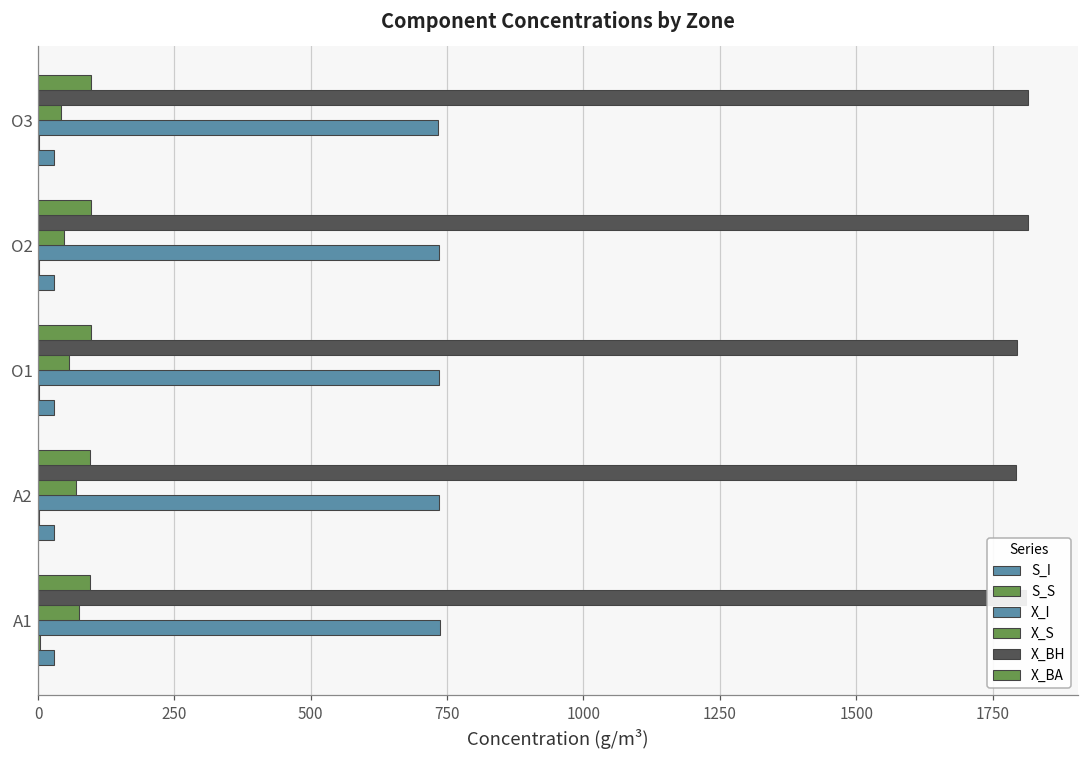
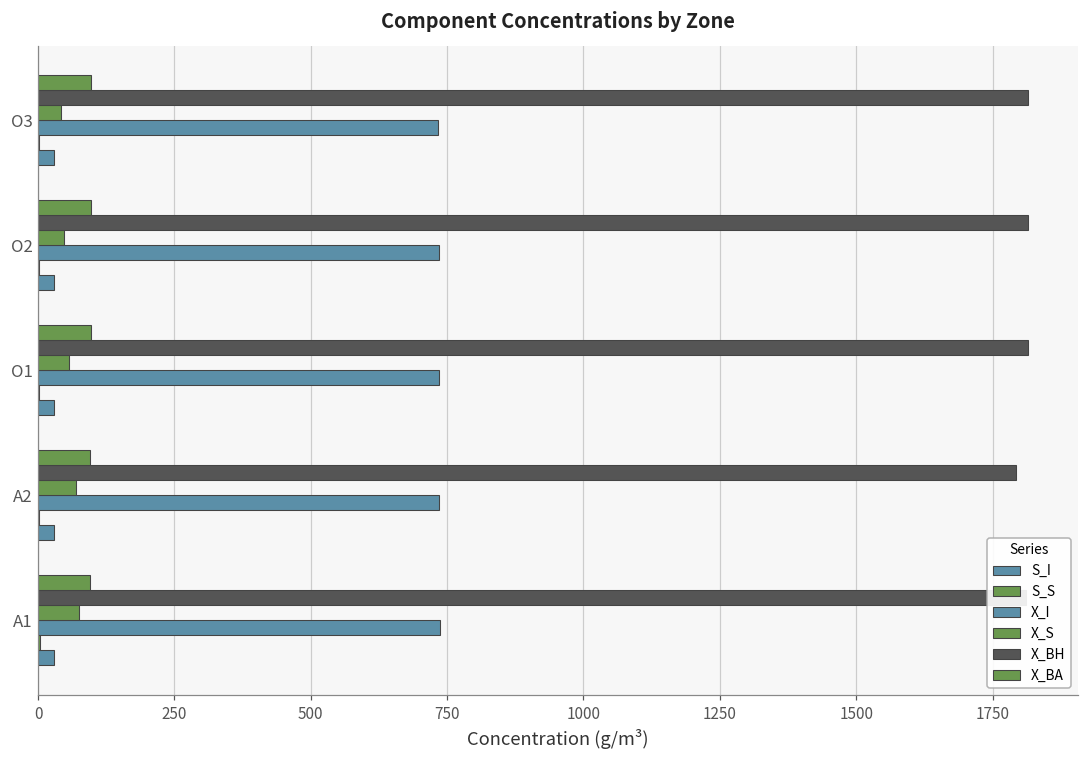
  {
    "X_BH": {
      "O3": 1820,
      "O2": 1820,
-     "O1": 1800,
+     "O1": 1810,
      "A2": 1790
    }
  }
